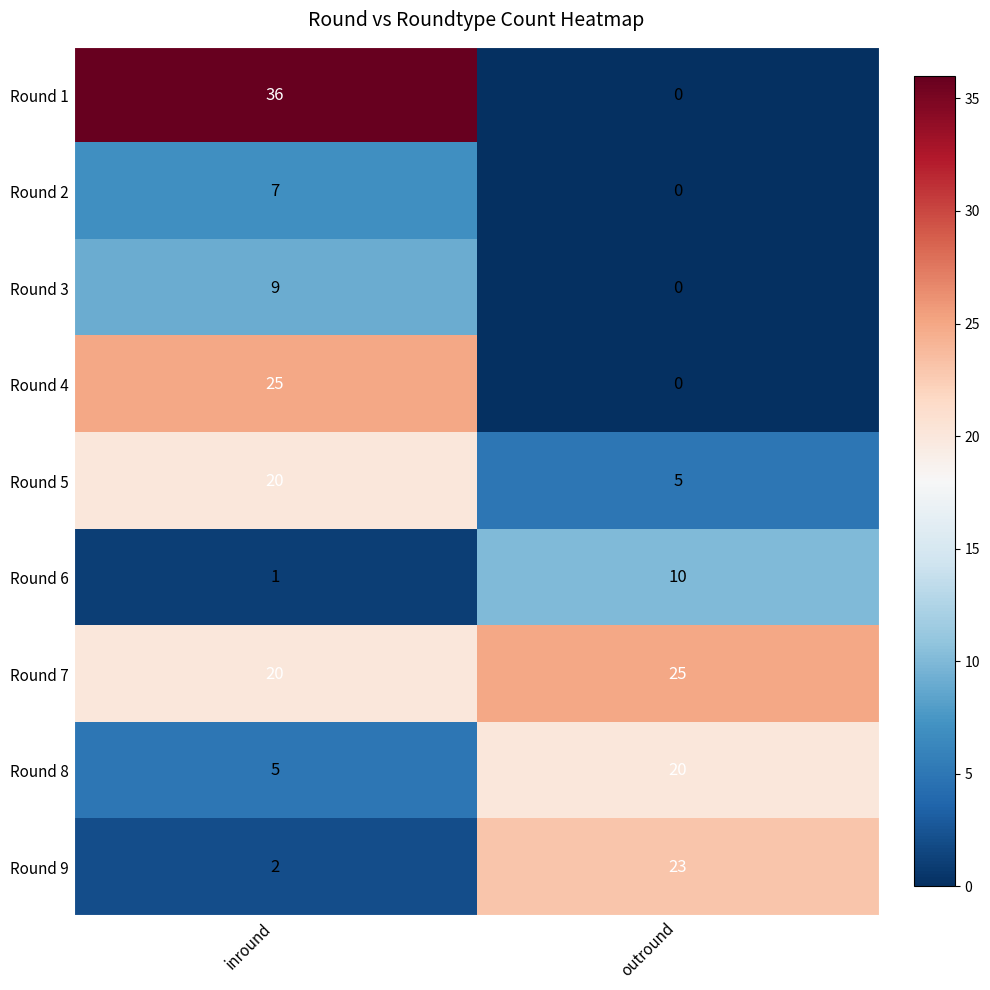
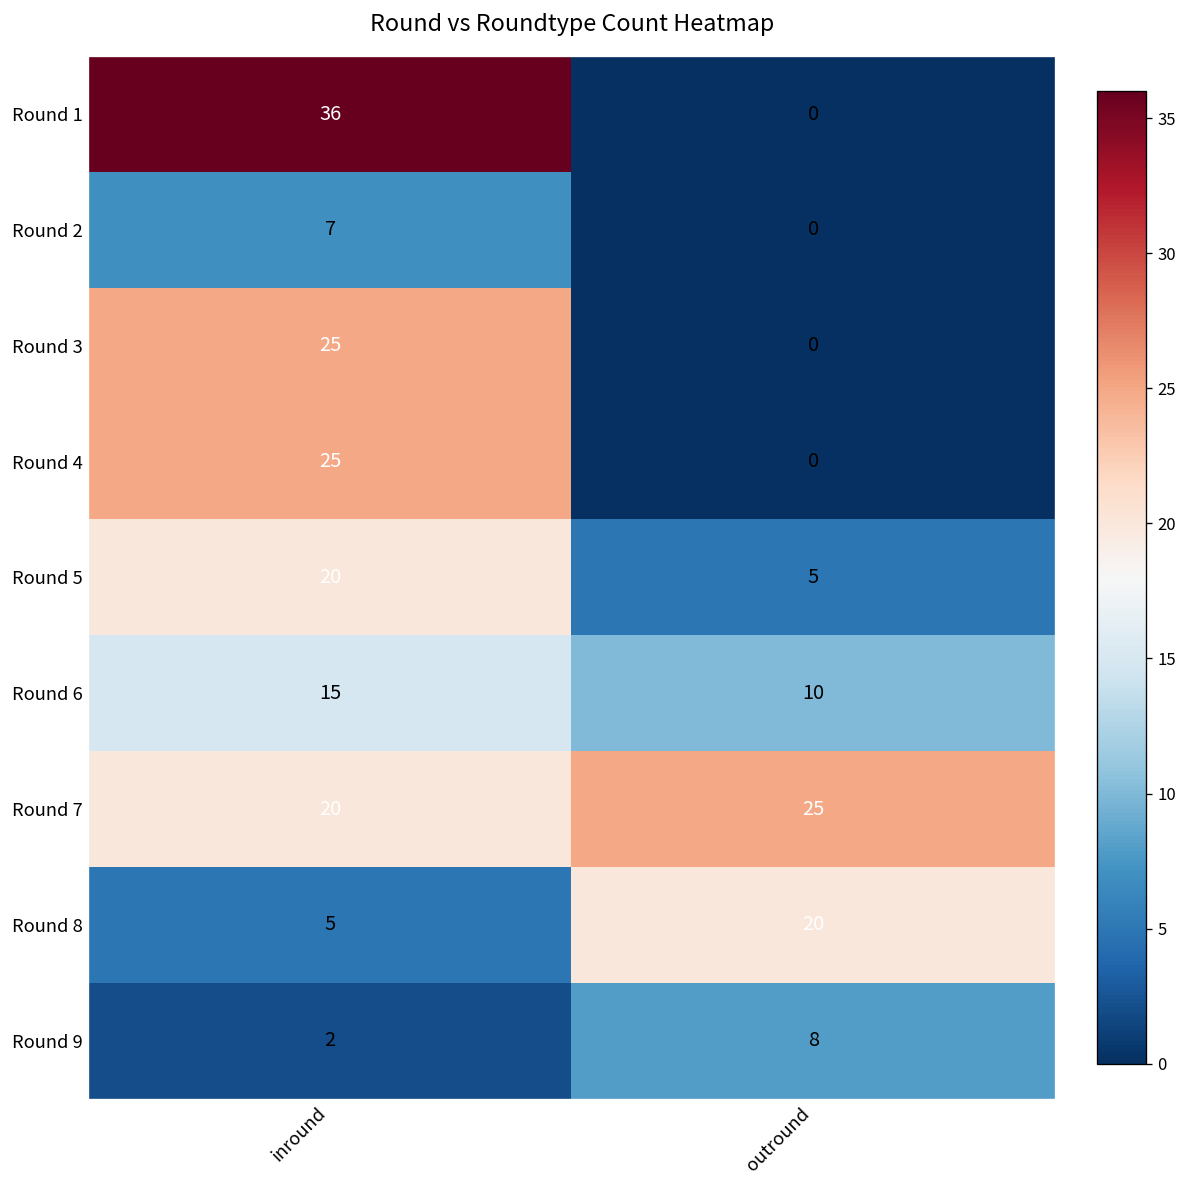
  {
    "Round 1": {
      "inround": 36,
      "outround": 0
    },
    "Round 2": {
      "inround": 7,
      "outround": 0
    },
    "Round 3": {
-     "inround": 9,
+     "inround": 25,
      "outround": 0
    },
    "Round 4": {
      "inround": 25,
      "outround": 0
    },
    "Round 5": {
      "outround": 5
    },
    "Round 6": {
-     "inround": 1,
+     "inround": 15,
      "outround": 10
    },
    "Round 7": {
      "outround": 25
    },
    "Round 8": {
      "inround": 5
    },
    "Round 9": {
      "inround": 2,
-     "outround": 23
+     "outround": 8
    }
  }
